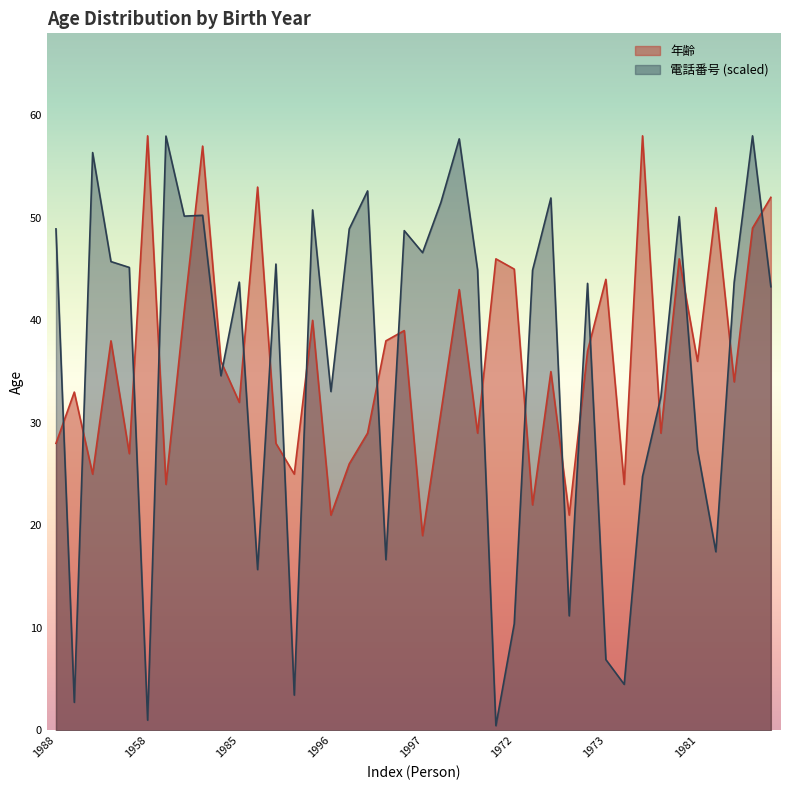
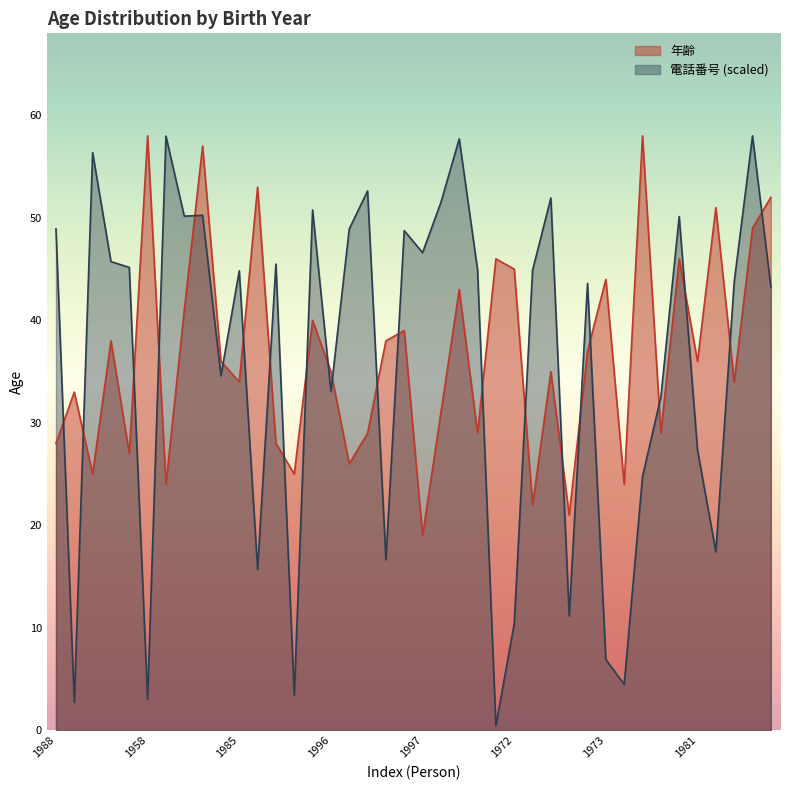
  {
    "年齢": {
      "1958": 58,
-     "1985": 32,
-     "1996": 21,
+     "1985": 34,
+     "1996": 35,
      "1997": 19,
      "1972": 45,
      "1973": 44
    },
    "電話番号 (scaled)": {
-     "1958": 1.0,
-     "1985": 43.7,
+     "1958": 3.1,
+     "1985": 44.8,
      "1996": 33.1,
      "1997": 46.6,
      "1972": 10.4,
      "1973": 6.9
    }
  }
